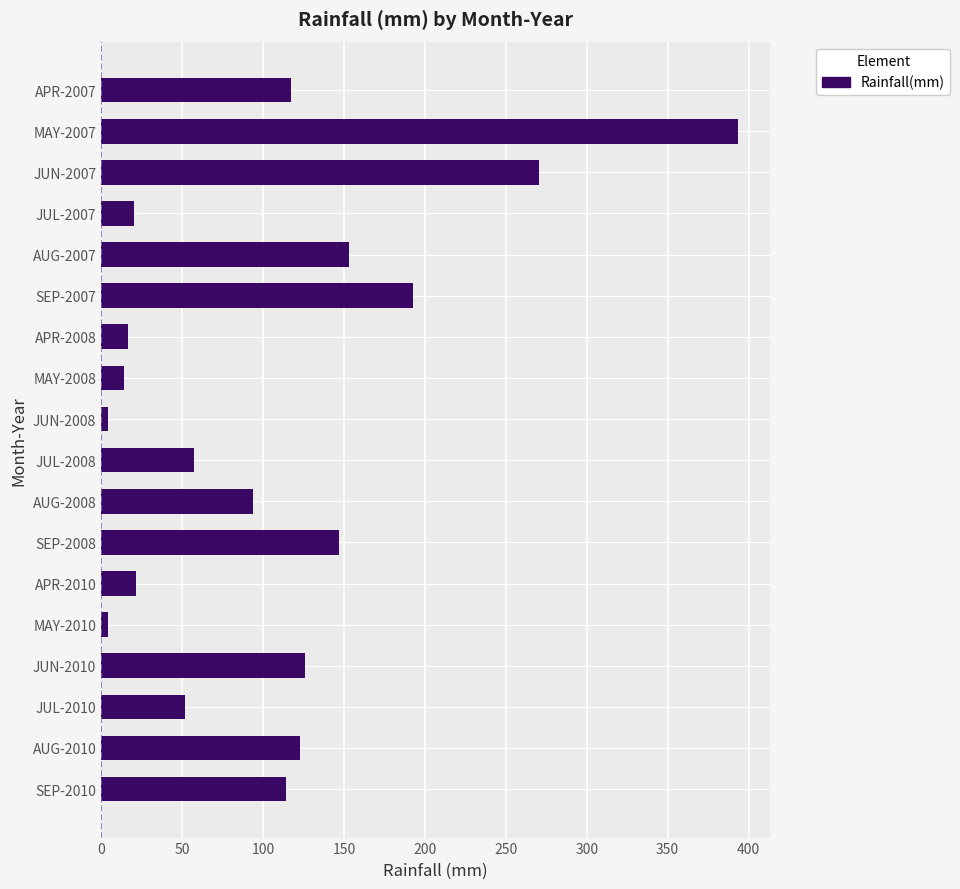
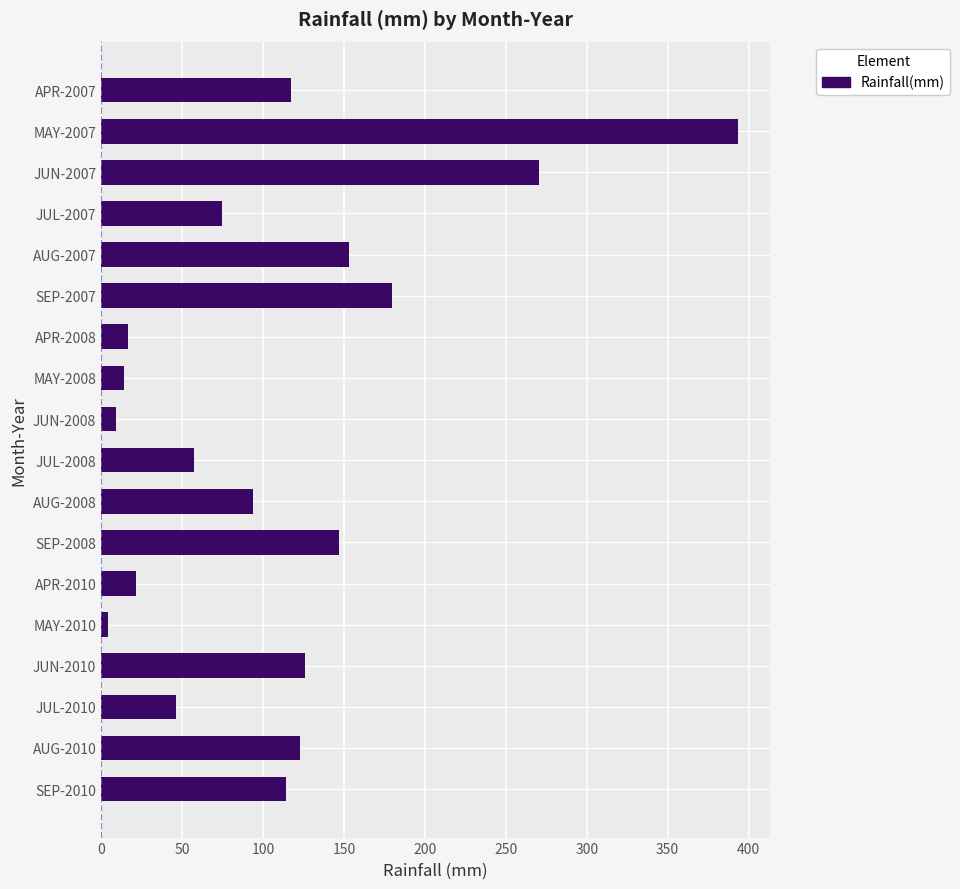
  {
    "APR-2007": 117,
    "MAY-2007": 394,
    "JUN-2007": 270,
-   "JUL-2007": 20,
+   "JUL-2007": 75,
    "AUG-2007": 153,
-   "SEP-2007": 193,
+   "SEP-2007": 180,
    "APR-2008": 17,
    "MAY-2008": 14,
-   "JUN-2008": 4,
+   "JUN-2008": 9,
    "JUL-2008": 57,
    "AUG-2008": 94,
    "SEP-2008": 147,
    "APR-2010": 22,
    "MAY-2010": 4,
    "JUN-2010": 126,
-   "JUL-2010": 52,
+   "JUL-2010": 46,
    "AUG-2010": 123,
    "SEP-2010": 115
  }
